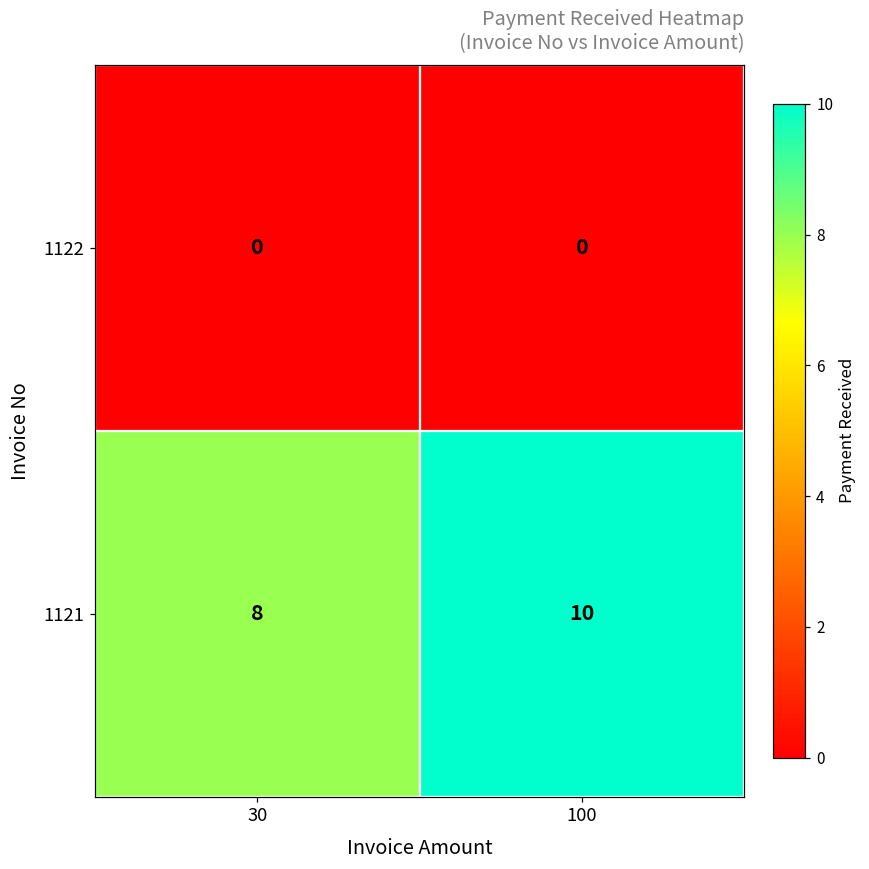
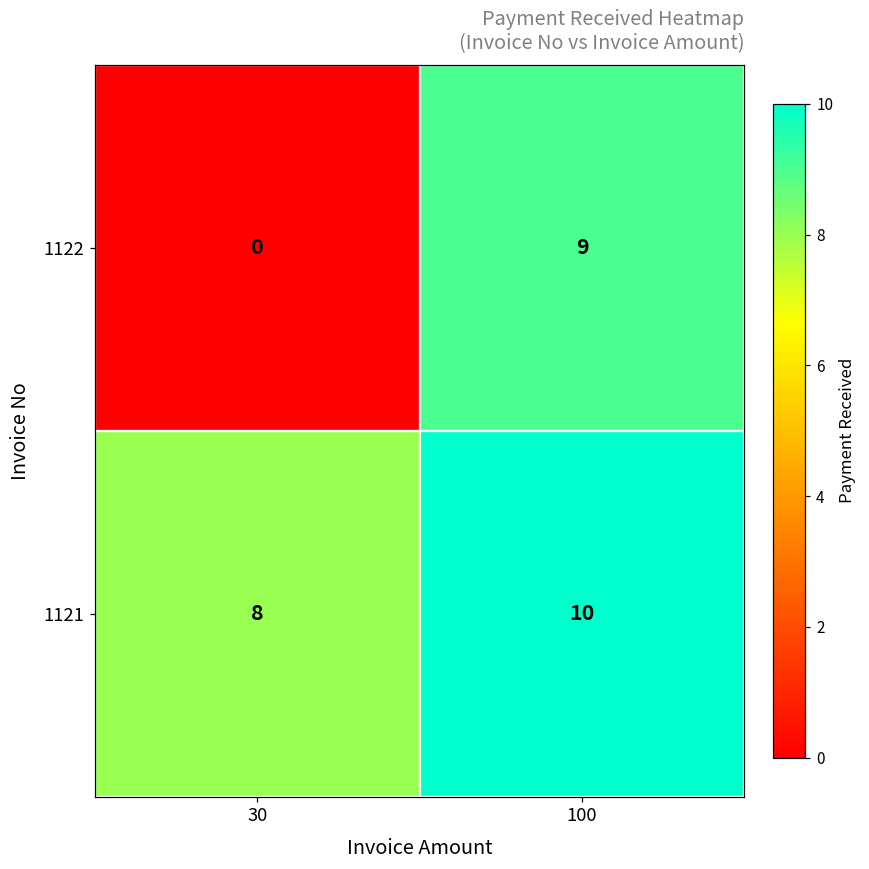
  {
    "1122": {
      "30": 0,
-     "100": 0
+     "100": 9
    },
    "1121": {
      "30": 8,
      "100": 10
    }
  }
